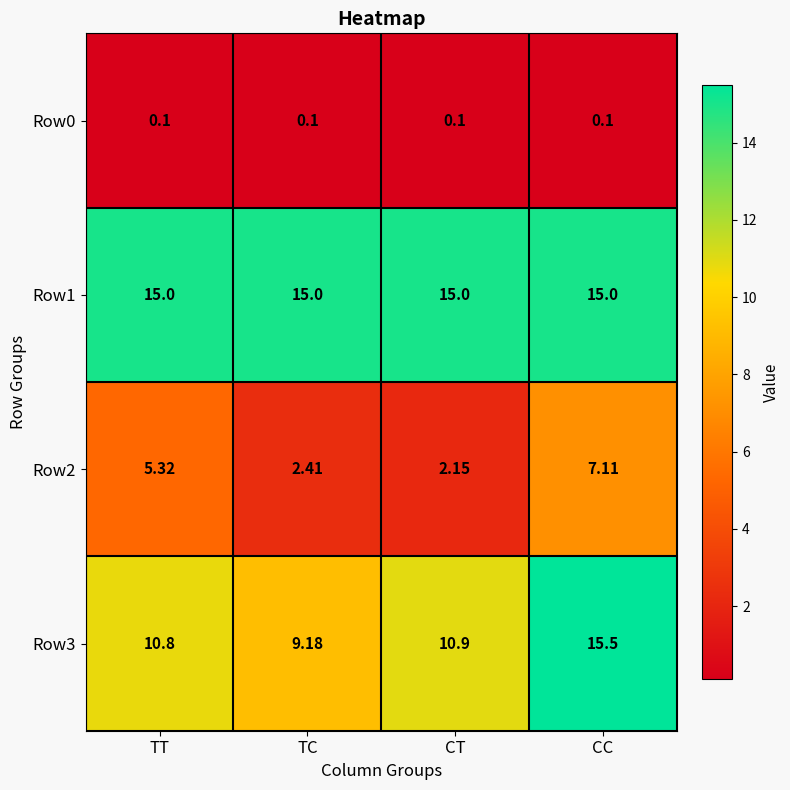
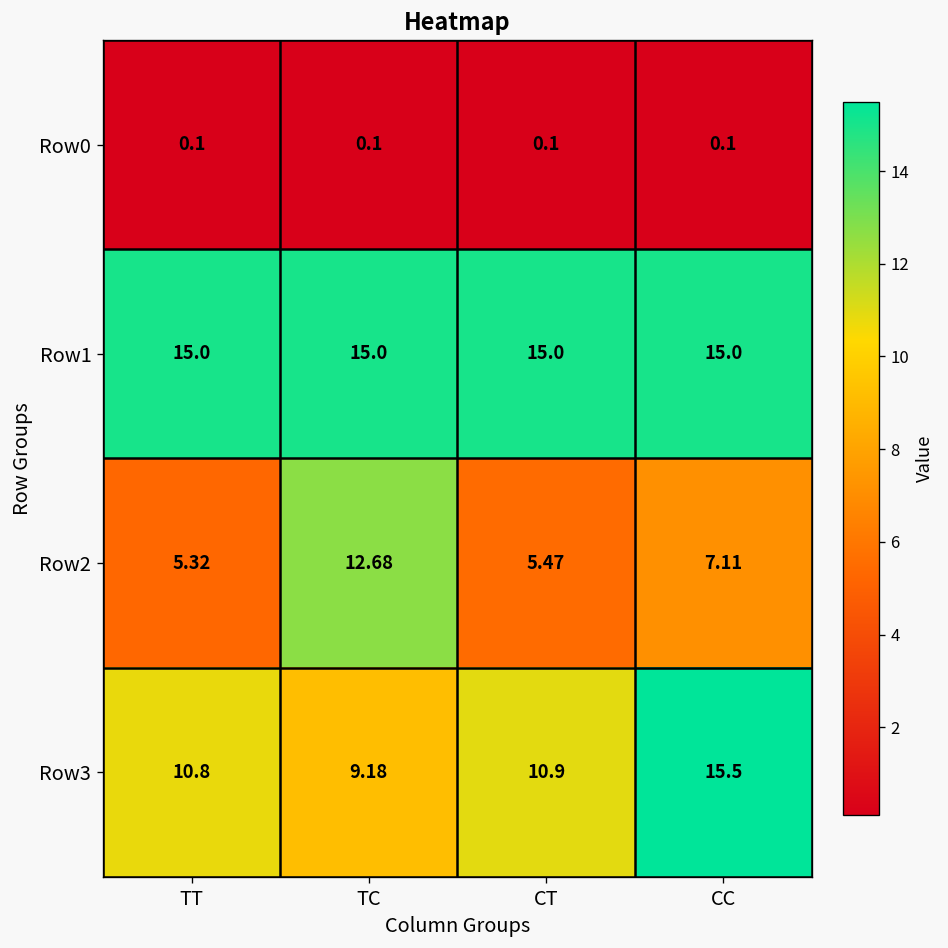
  {
    "Row0": {
      "TT": 0.1,
      "TC": 0.1,
      "CT": 0.1,
      "CC": 0.1
    },
    "Row1": {
      "TT": 15.0,
      "TC": 15.0,
      "CT": 15.0,
      "CC": 15.0
    },
    "Row2": {
      "TT": 5.32,
-     "TC": 2.41,
-     "CT": 2.15,
+     "TC": 12.68,
+     "CT": 5.47,
      "CC": 7.11
    },
    "Row3": {
      "TT": 10.8,
      "TC": 9.18,
      "CT": 10.9,
      "CC": 15.5
    }
  }
